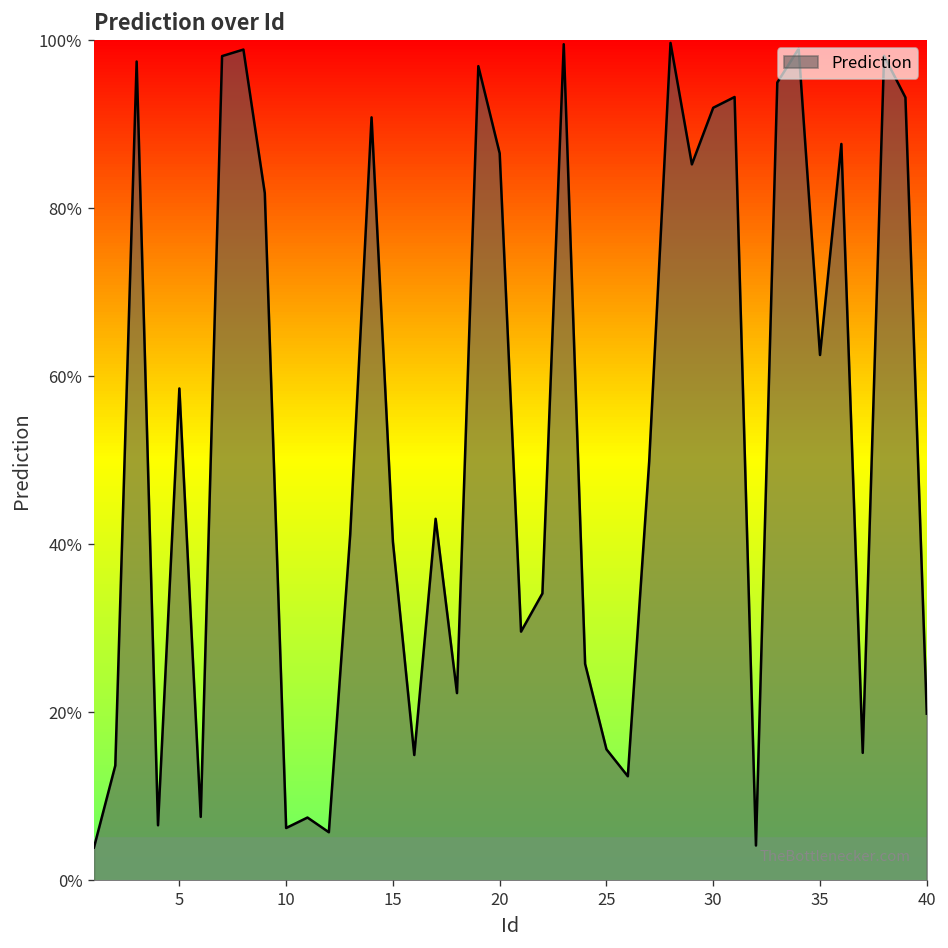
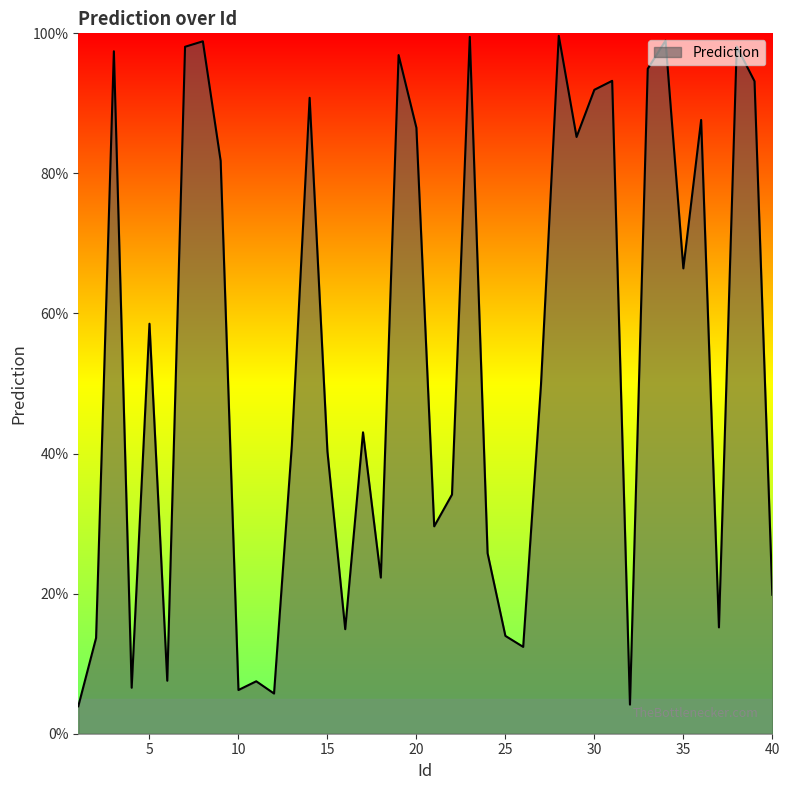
  {
    "5": "59%",
    "10": "6%",
    "15": "40%",
    "20": "87%",
-   "25": "16%",
+   "25": "14%",
    "30": "92%",
-   "35": "63%",
+   "35": "66%",
    "40": "20%"
  }
